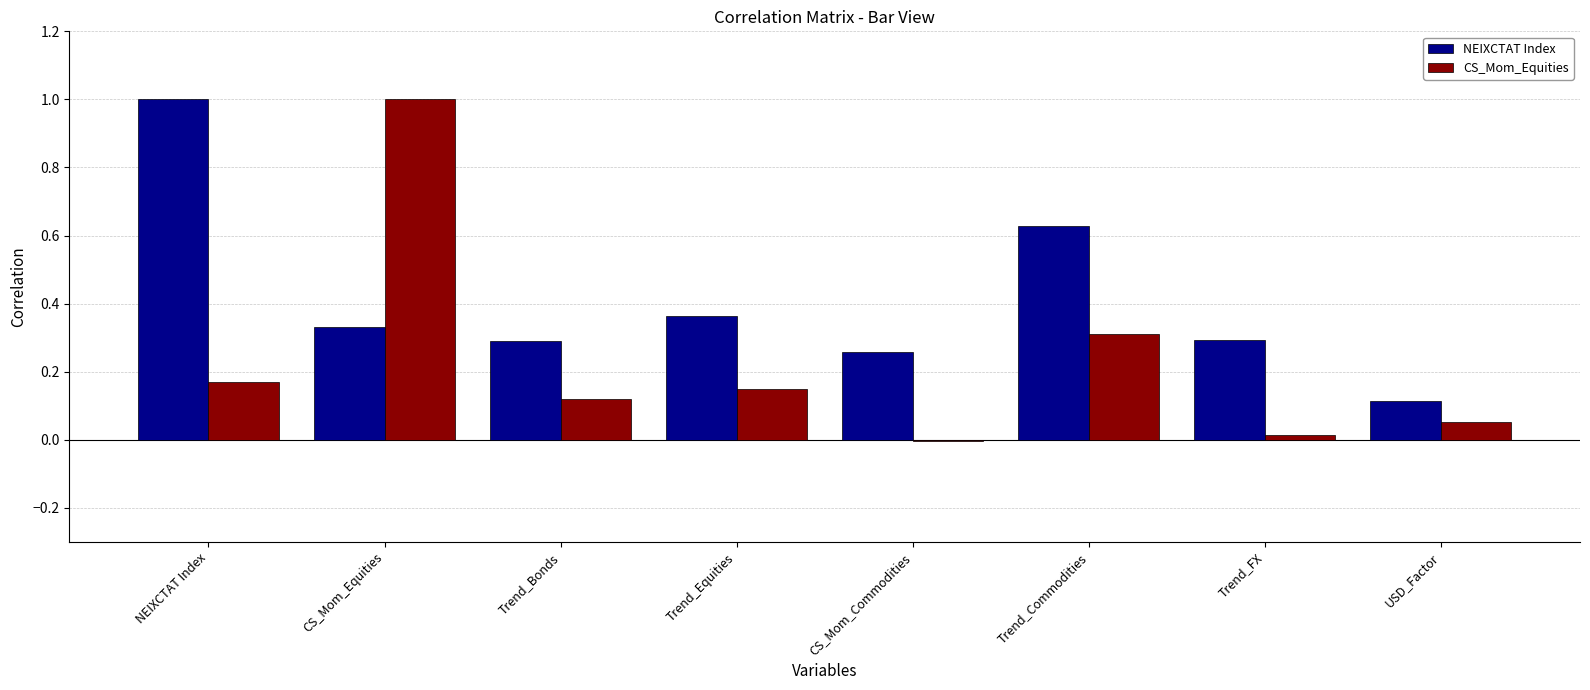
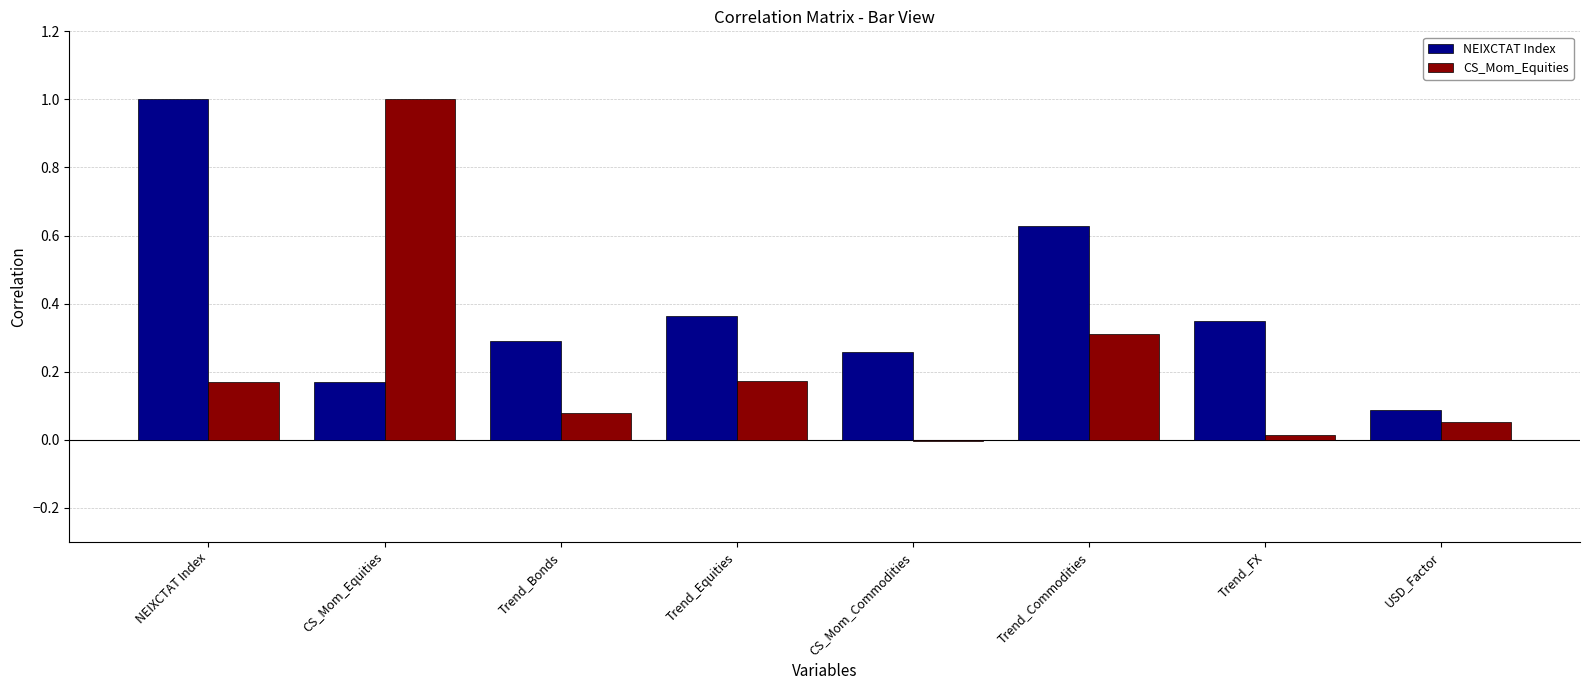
  {
    "NEIXCTAT Index": {
      "NEIXCTAT Index": 1.00,
-     "CS_Mom_Equities": 0.33,
+     "CS_Mom_Equities": 0.17,
      "Trend_Bonds": 0.29,
      "Trend_Equities": 0.36,
      "CS_Mom_Commodities": 0.26,
      "Trend_Commodities": 0.63,
-     "Trend_FX": 0.29,
-     "USD_Factor": 0.11
+     "Trend_FX": 0.35,
+     "USD_Factor": 0.09
    },
    "CS_Mom_Equities": {
      "NEIXCTAT Index": 0.17,
      "CS_Mom_Equities": 1.00,
-     "Trend_Bonds": 0.12,
-     "Trend_Equities": 0.15,
+     "Trend_Bonds": 0.08,
+     "Trend_Equities": 0.17,
      "Trend_Commodities": 0.31,
      "Trend_FX": 0.01,
      "USD_Factor": 0.05
    }
  }
